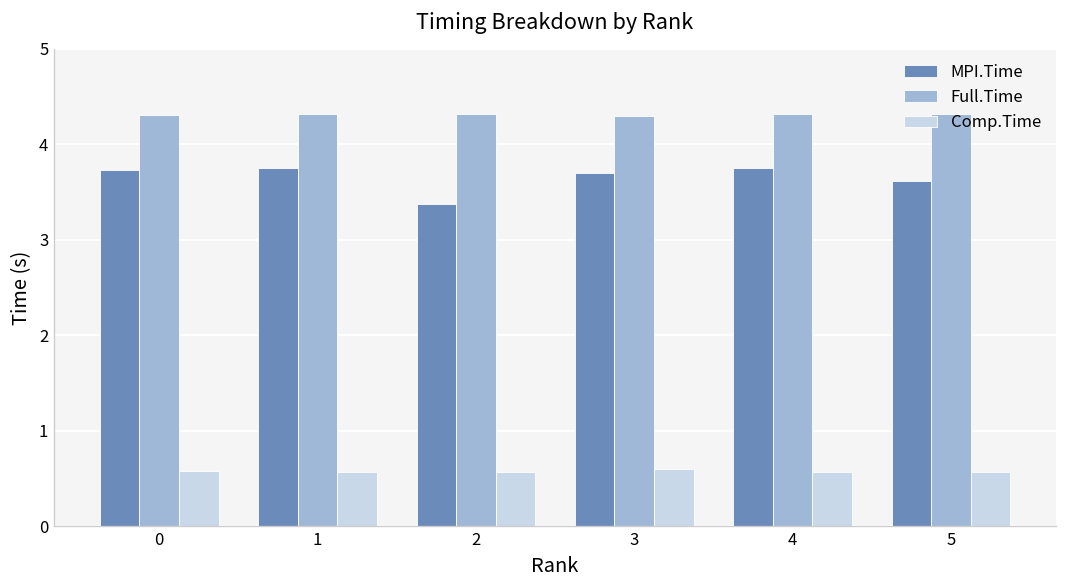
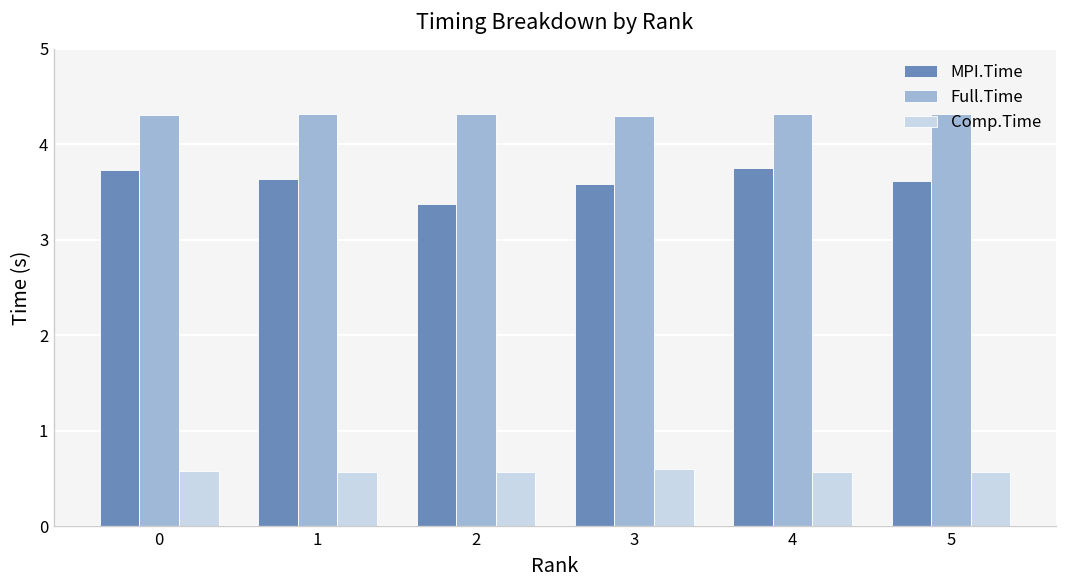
  {
    "MPI.Time": {
      "0": 3.7,
-     "1": 3.7,
+     "1": 3.6,
      "2": 3.4,
-     "3": 3.7,
+     "3": 3.6,
      "4": 3.7,
      "5": 3.6
    }
  }
